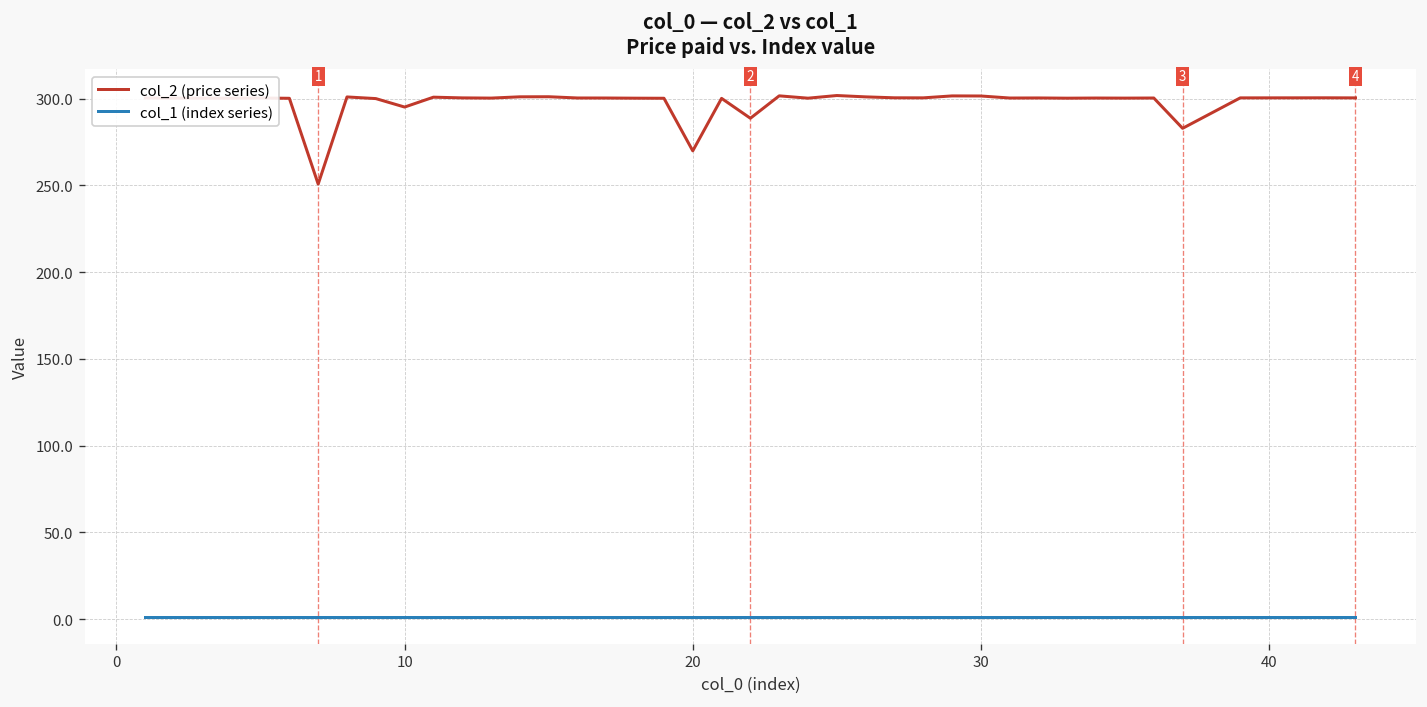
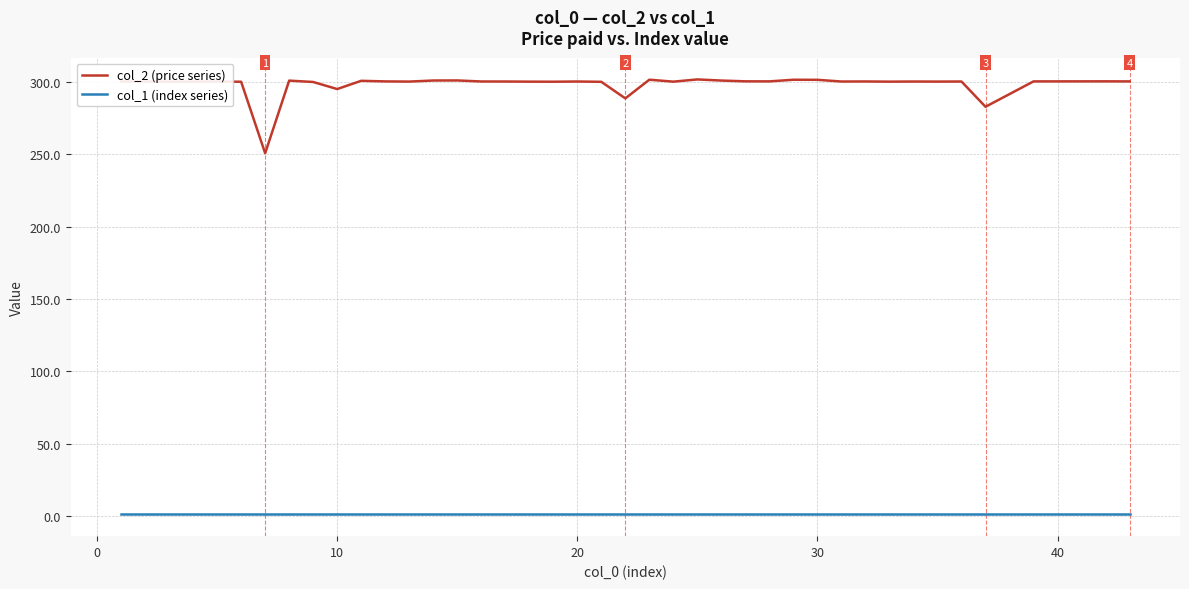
  {
    "col_2 (price series)": {
      "10": 295,
-     "20": 270,
+     "20": 300,
      "30": 302
    },
    "col_1 (index series)": {
      "10": 1,
      "20": 1,
      "30": 1
    }
  }
